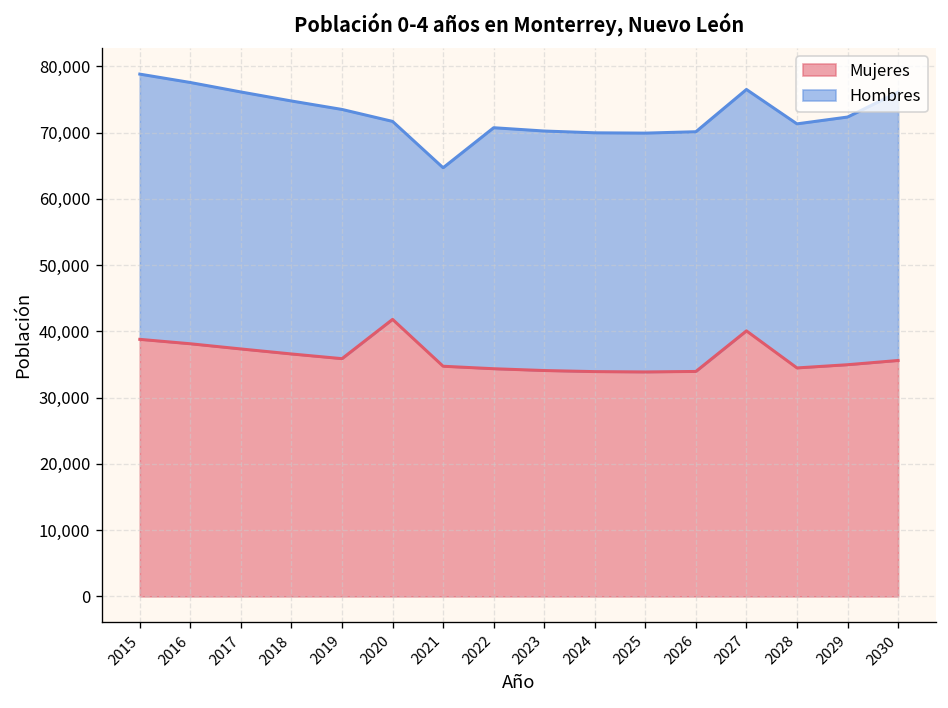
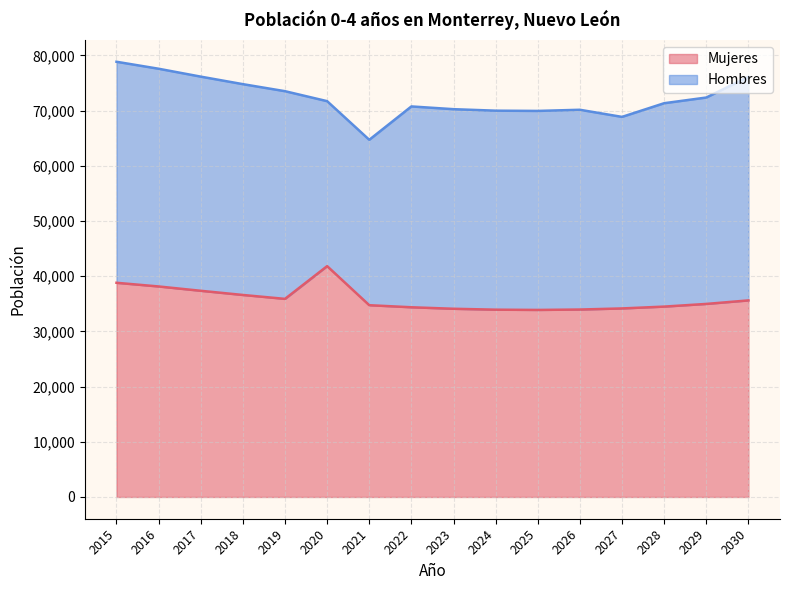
  {
    "Mujeres": {
      "2015": "39,000",
      "2016": "38,000",
      "2017": "37,000",
      "2018": "37,000",
      "2019": "36,000",
      "2020": "42,000",
      "2021": "35,000",
      "2022": "34,000",
      "2023": "34,000",
      "2024": "34,000",
      "2025": "34,000",
      "2026": "34,000",
-     "2027": "40,000",
+     "2027": "34,000",
      "2028": "34,000",
      "2029": "35,000",
      "2030": "36,000"
    },
    "Hombres": {
      "2015": "40,000",
      "2016": "39,000",
      "2017": "39,000",
      "2018": "38,000",
      "2019": "38,000",
      "2020": "30,000",
      "2021": "30,000",
      "2022": "36,000",
      "2023": "36,000",
      "2024": "36,000",
      "2025": "36,000",
      "2026": "36,000",
-     "2027": "36,000",
+     "2027": "35,000",
      "2028": "37,000",
      "2029": "37,000"
    }
  }
